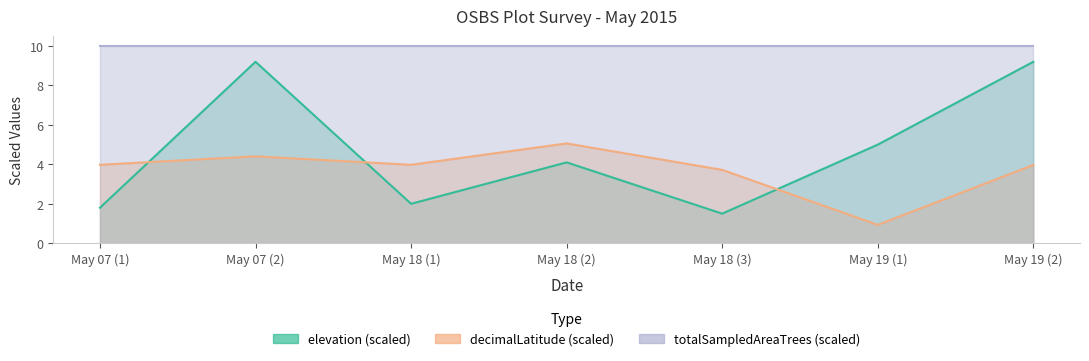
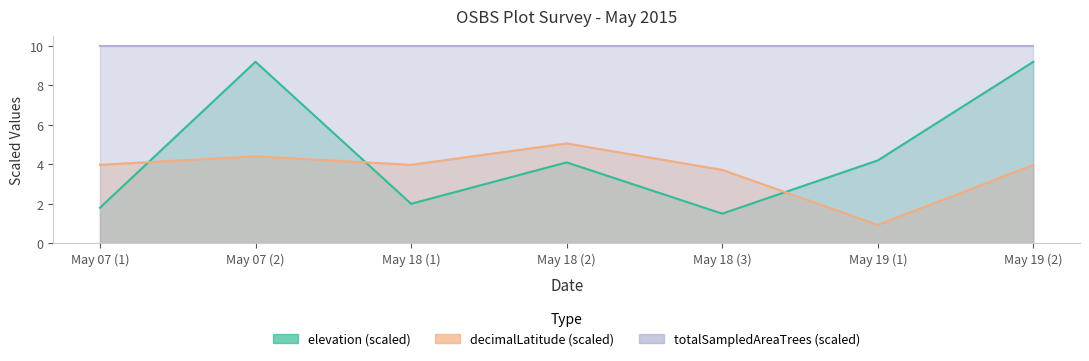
  {
    "elevation (scaled)": {
      "May 07 (1)": 1.8,
      "May 07 (2)": 9.2,
      "May 18 (1)": 2.0,
      "May 18 (2)": 4.1,
      "May 18 (3)": 1.5,
-     "May 19 (1)": 5.0,
+     "May 19 (1)": 4.2,
      "May 19 (2)": 9.2
    },
    "decimalLatitude (scaled)": {
      "May 07 (1)": 4.0,
      "May 07 (2)": 4.4,
      "May 18 (1)": 4.0,
      "May 18 (2)": 5.1,
      "May 18 (3)": 3.7,
      "May 19 (1)": 0.9,
      "May 19 (2)": 4.0
    },
    "totalSampledAreaTrees (scaled)": {
      "May 07 (1)": 10.0,
      "May 07 (2)": 10.0,
      "May 18 (1)": 10.0,
      "May 18 (2)": 10.0,
      "May 18 (3)": 10.0,
      "May 19 (1)": 10.0,
      "May 19 (2)": 10.0
    }
  }
